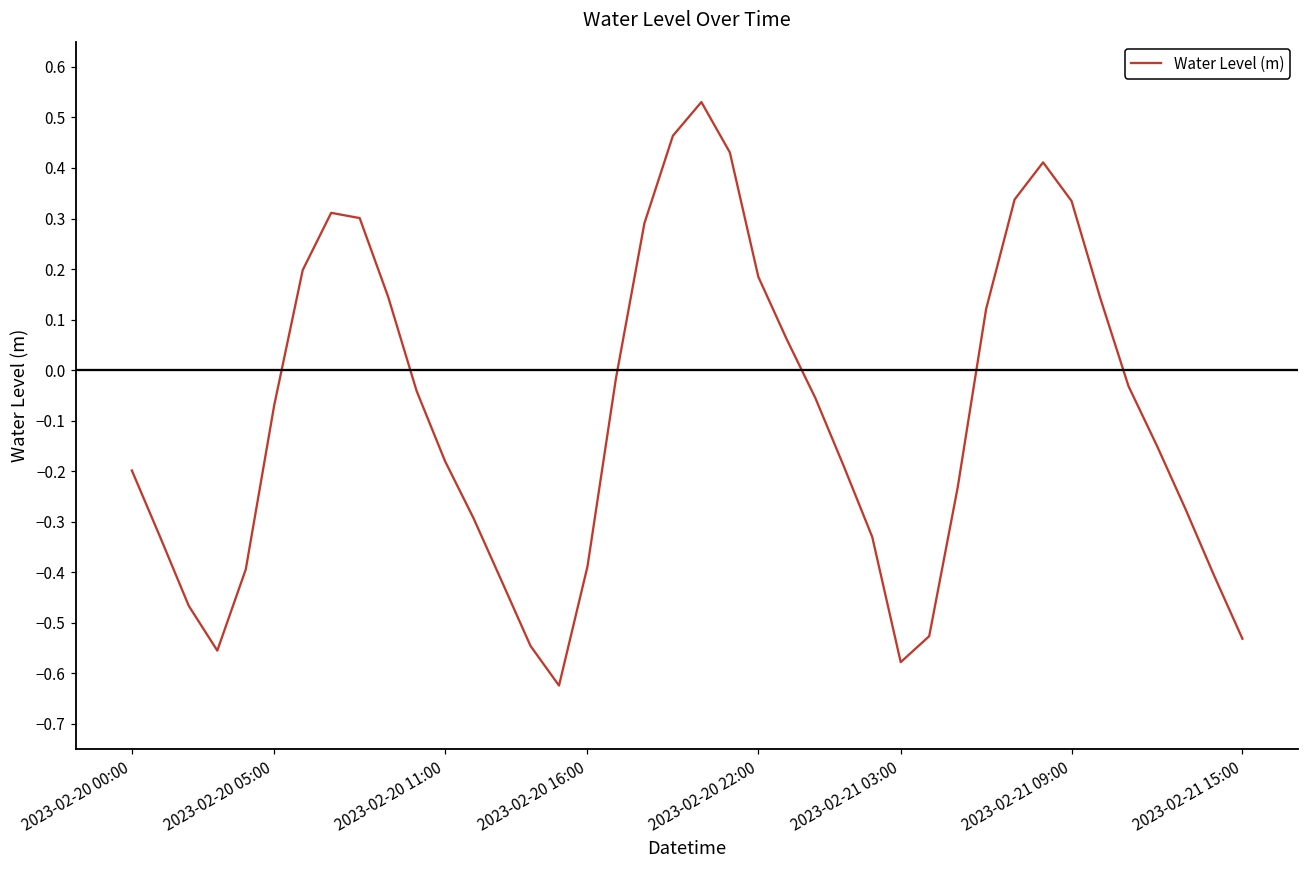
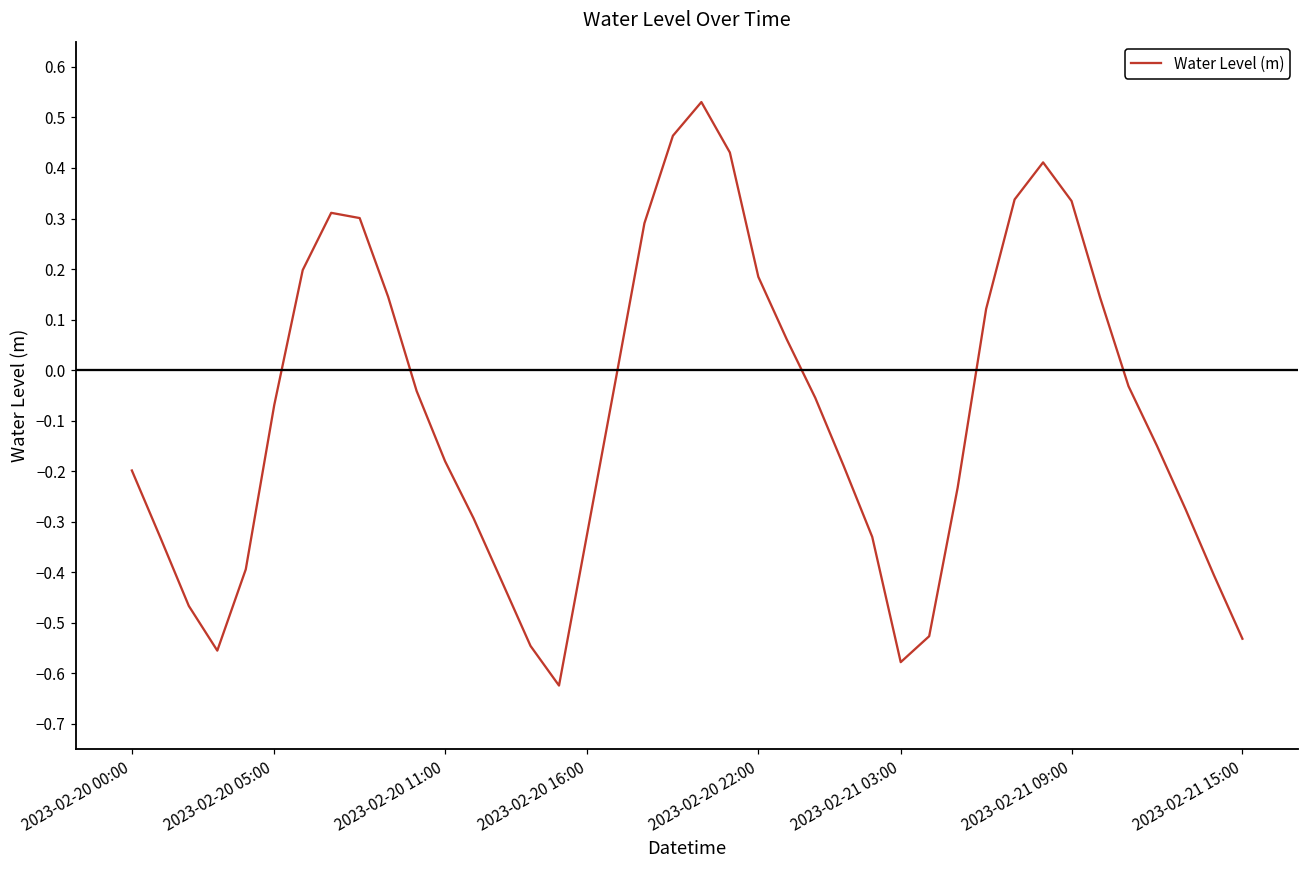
  {
    "2023-02-20 00:00": -0.20,
    "2023-02-20 05:00": -0.07,
    "2023-02-20 11:00": -0.18,
-   "2023-02-20 16:00": -0.39,
+   "2023-02-20 16:00": -0.32,
    "2023-02-20 22:00": 0.18,
    "2023-02-21 03:00": -0.58,
    "2023-02-21 09:00": 0.33,
    "2023-02-21 15:00": -0.53
  }
